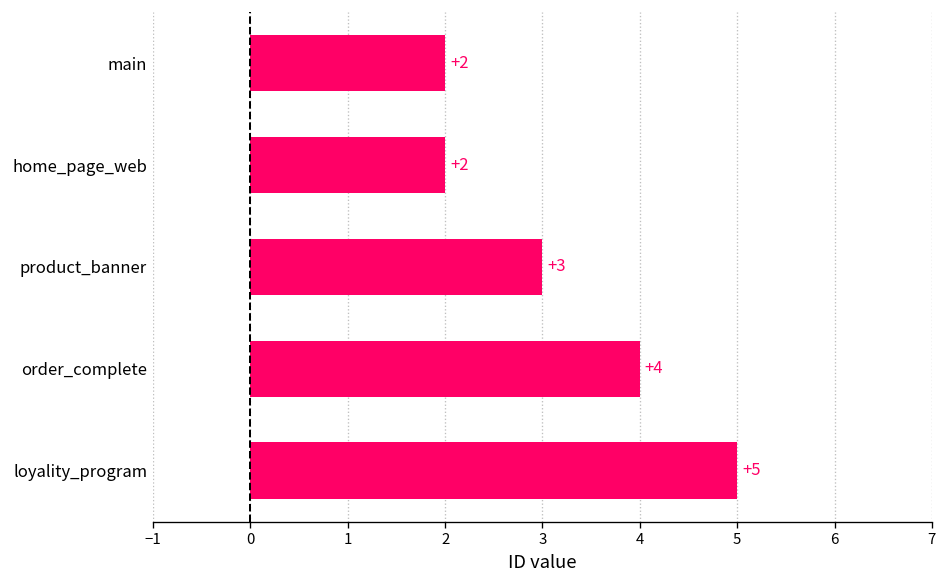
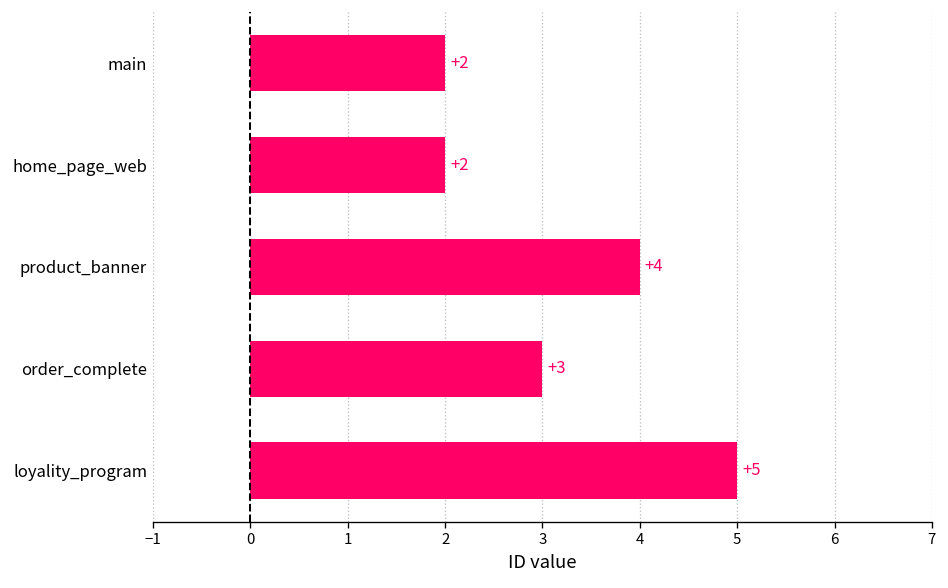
  {
    "main": "+2",
    "home_page_web": "+2",
-   "product_banner": "+3",
-   "order_complete": "+4",
+   "product_banner": "+4",
+   "order_complete": "+3",
    "loyality_program": "+5"
  }
